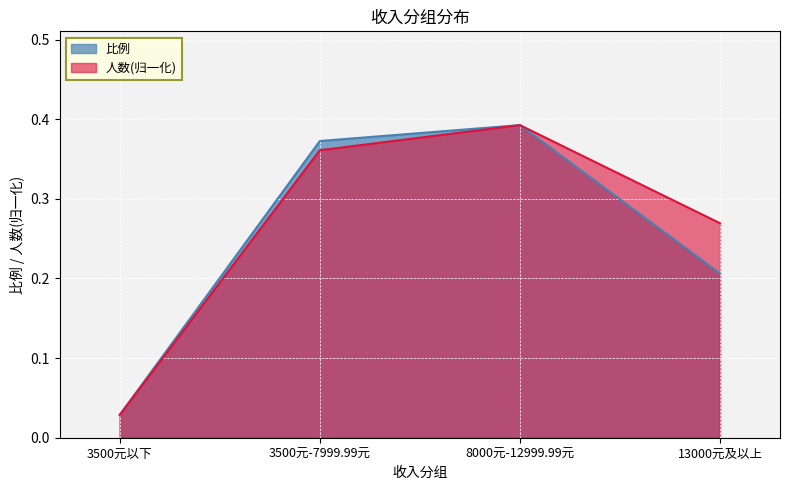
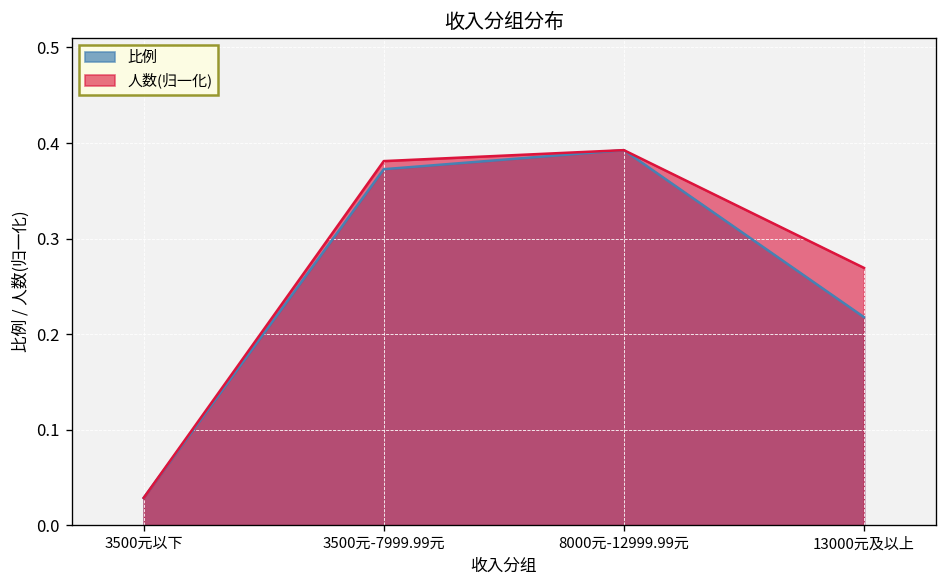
  {
    "比例": {
      "3500元-7999.99元": 0.37,
-     "13000元及以上": 0.21
+     "13000元及以上": 0.22
    },
    "人数(归一化)": {
-     "3500元-7999.99元": 0.36,
+     "3500元-7999.99元": 0.38,
      "13000元及以上": 0.27
    }
  }
